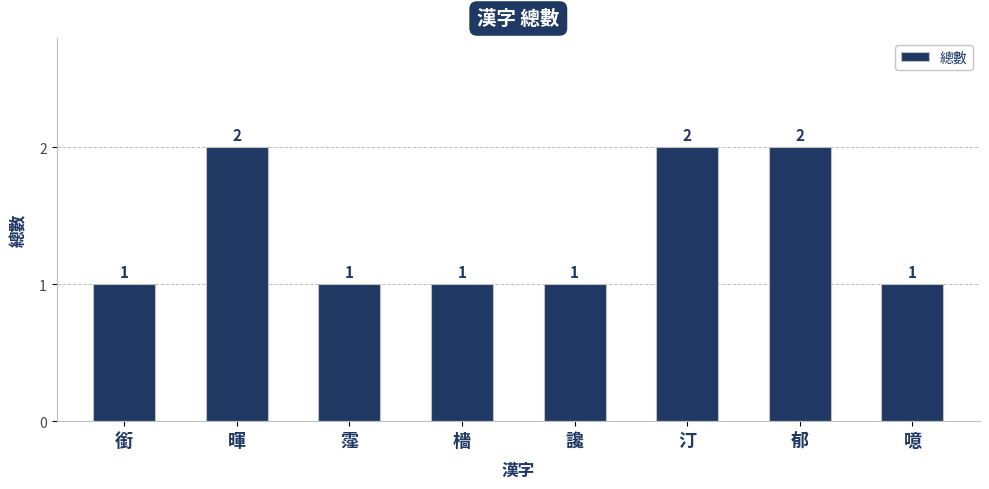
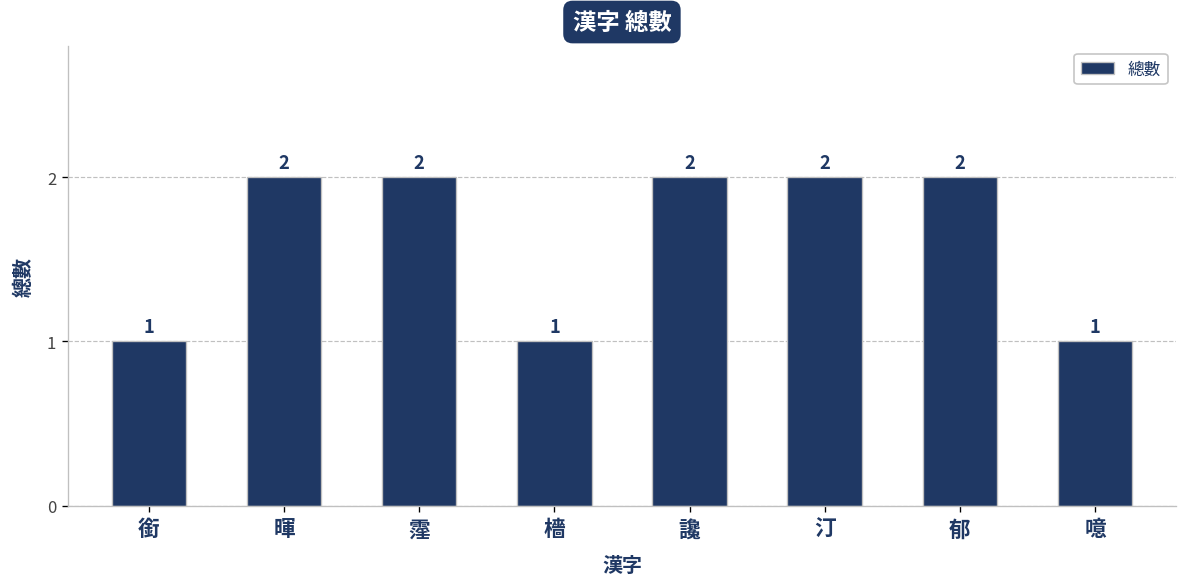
  {
    "銜": 1,
    "暉": 2,
-   "霪": 1,
+   "霪": 2,
    "檣": 1,
-   "讒": 1,
+   "讒": 2,
    "汀": 2,
    "郁": 2,
    "噫": 1
  }
